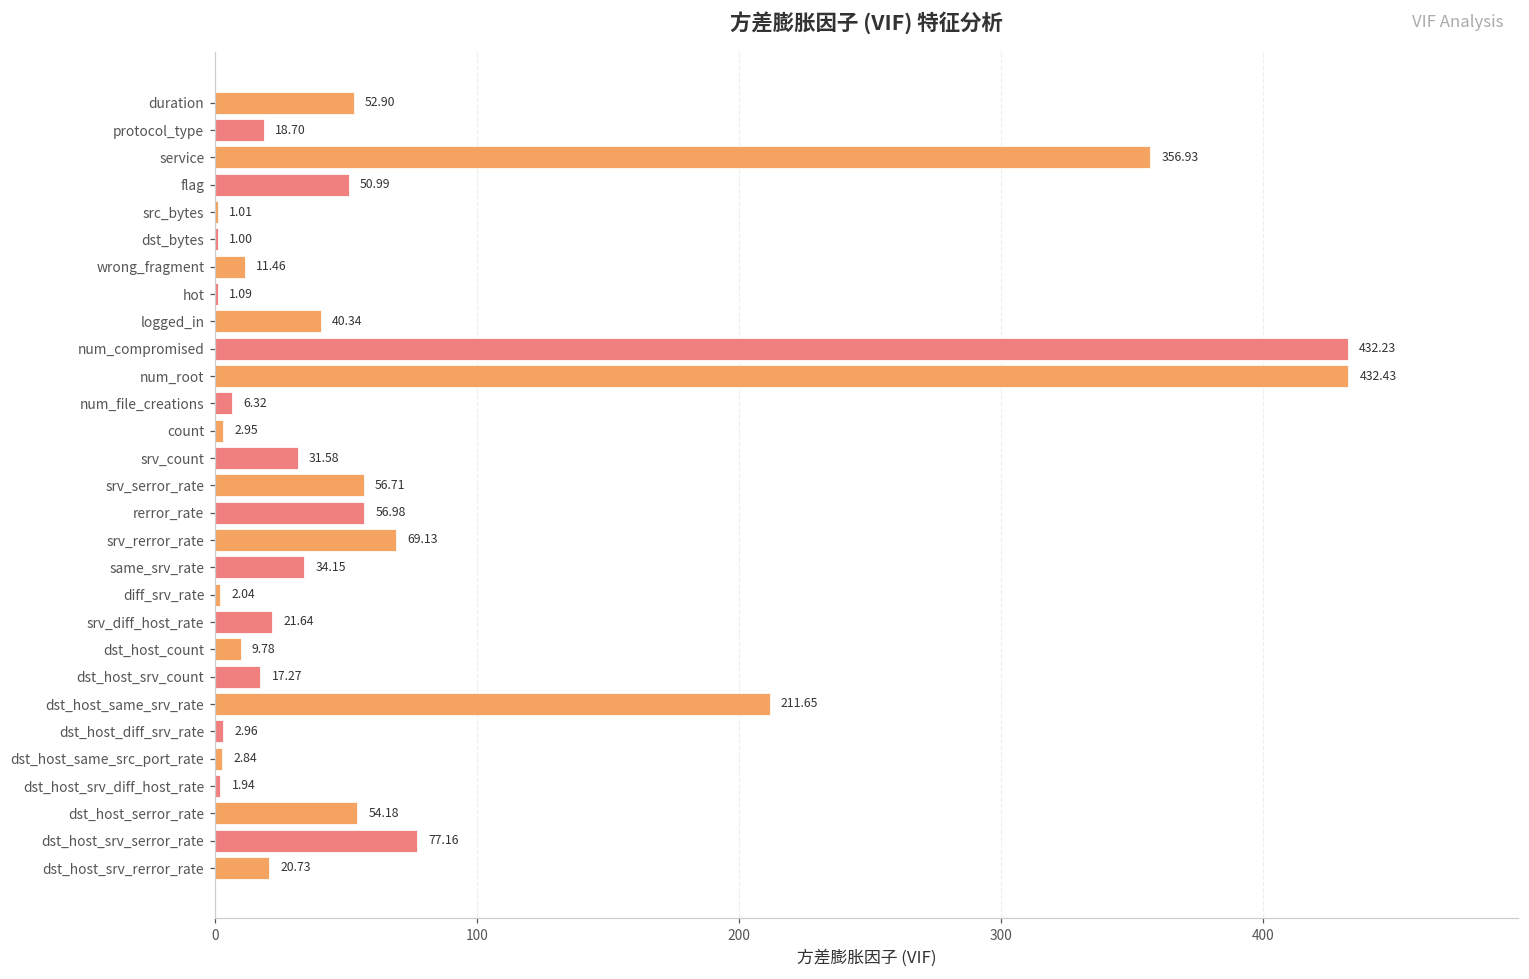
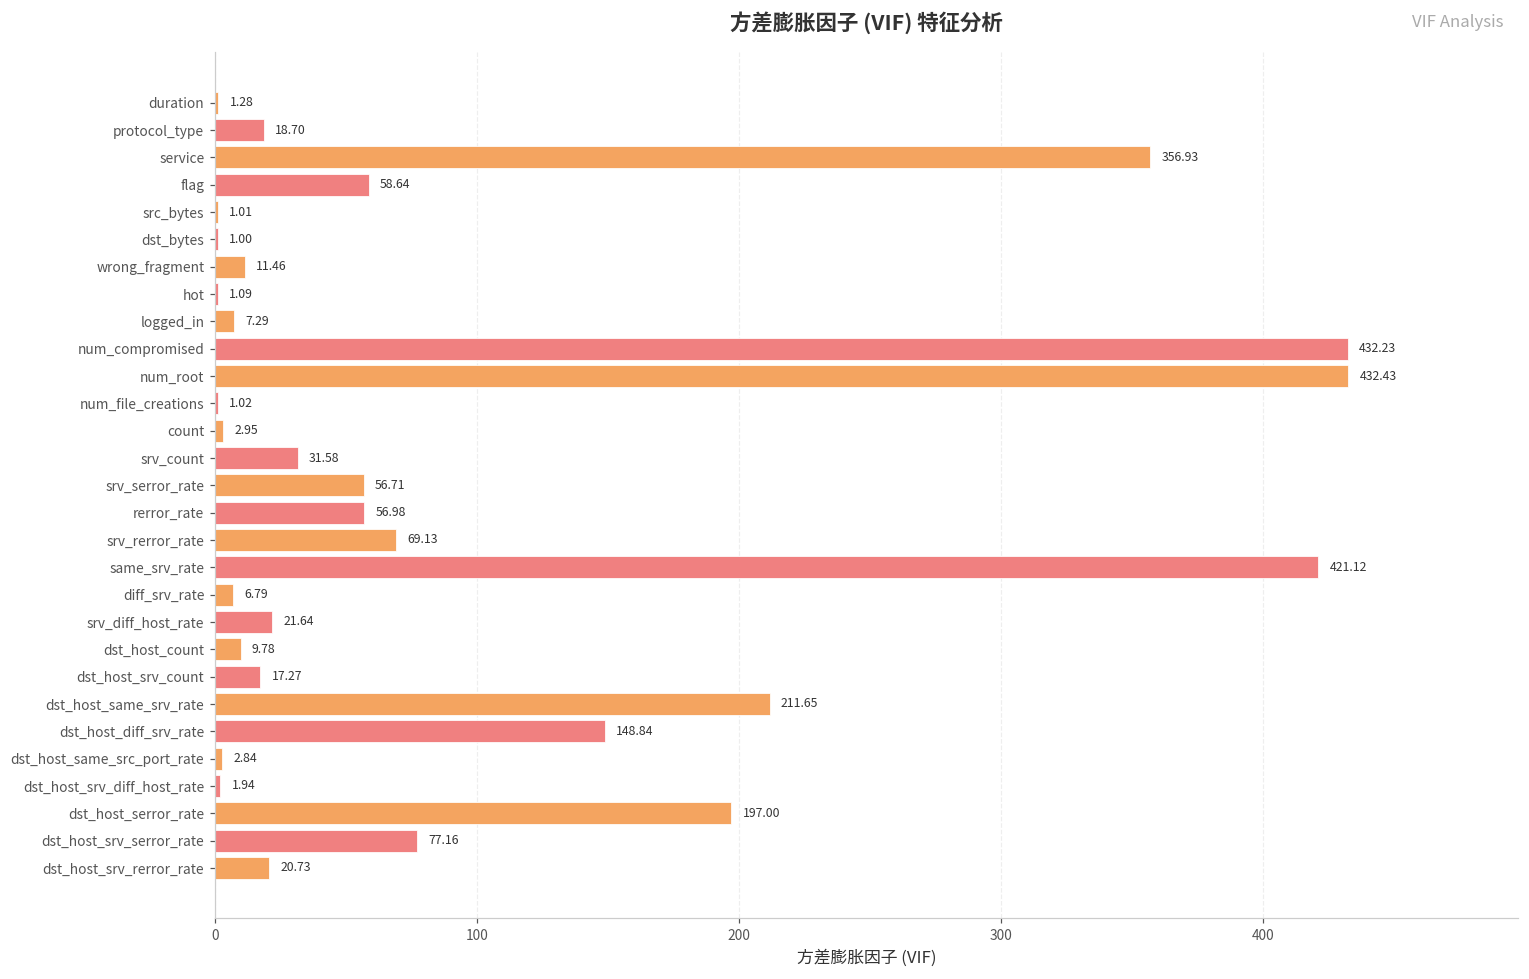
  {
-   "duration": 52.90,
+   "duration": 1.28,
    "protocol_type": 18.70,
    "service": 356.93,
-   "flag": 50.99,
+   "flag": 58.64,
    "src_bytes": 1.01,
    "dst_bytes": 1.00,
    "wrong_fragment": 11.46,
    "hot": 1.09,
-   "logged_in": 40.34,
+   "logged_in": 7.29,
    "num_compromised": 432.23,
    "num_root": 432.43,
-   "num_file_creations": 6.32,
+   "num_file_creations": 1.02,
    "count": 2.95,
    "srv_count": 31.58,
    "srv_serror_rate": 56.71,
    "rerror_rate": 56.98,
    "srv_rerror_rate": 69.13,
-   "same_srv_rate": 34.15,
-   "diff_srv_rate": 2.04,
+   "same_srv_rate": 421.12,
+   "diff_srv_rate": 6.79,
    "srv_diff_host_rate": 21.64,
    "dst_host_count": 9.78,
    "dst_host_srv_count": 17.27,
    "dst_host_same_srv_rate": 211.65,
-   "dst_host_diff_srv_rate": 2.96,
+   "dst_host_diff_srv_rate": 148.84,
    "dst_host_same_src_port_rate": 2.84,
    "dst_host_srv_diff_host_rate": 1.94,
-   "dst_host_serror_rate": 54.18,
+   "dst_host_serror_rate": 197.00,
    "dst_host_srv_serror_rate": 77.16,
    "dst_host_srv_rerror_rate": 20.73
  }
